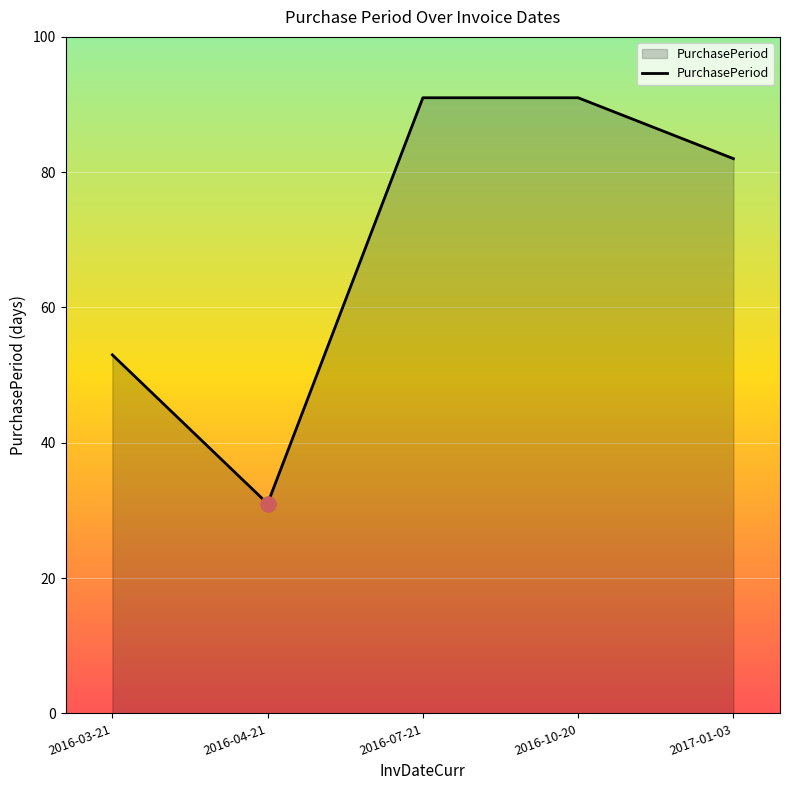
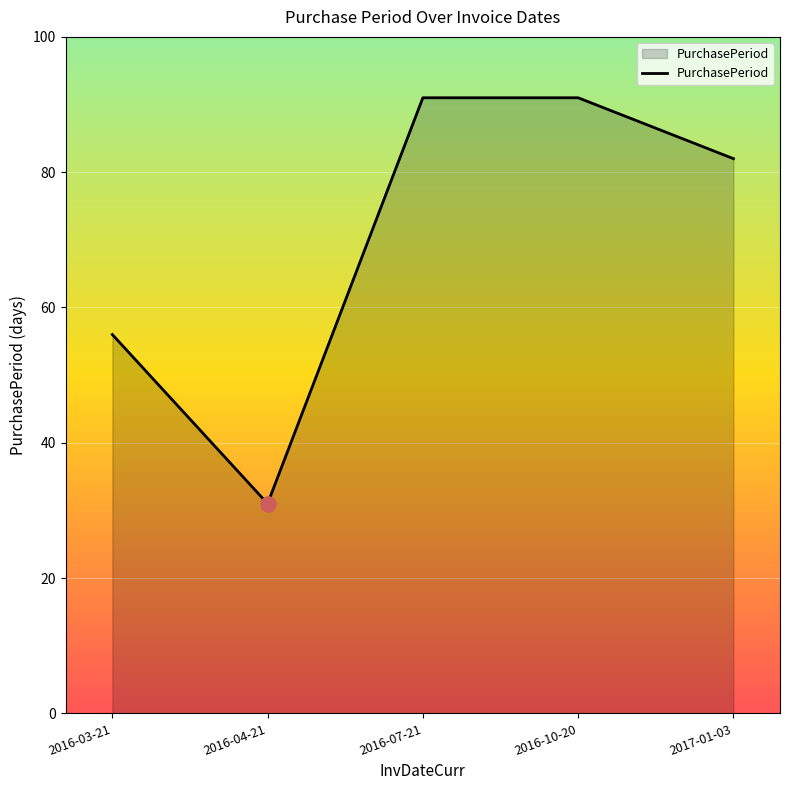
  {
    "PurchasePeriod": {
-     "2016-03-21": 53,
+     "2016-03-21": 56,
      "2016-07-21": 91,
      "2016-10-20": 91,
      "2017-01-03": 82
    }
  }
